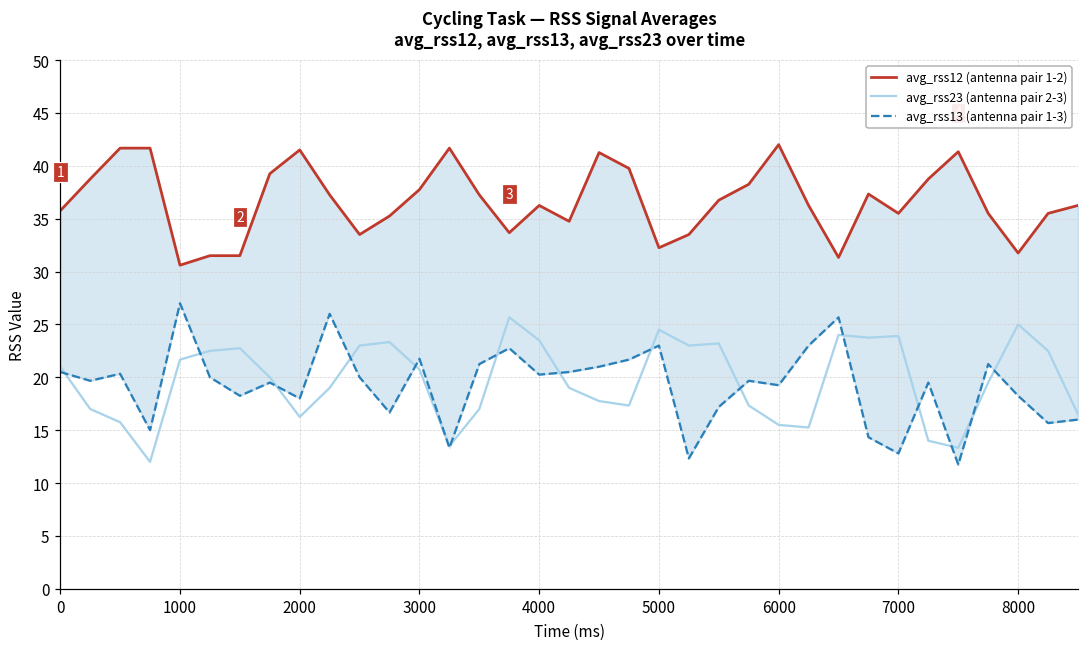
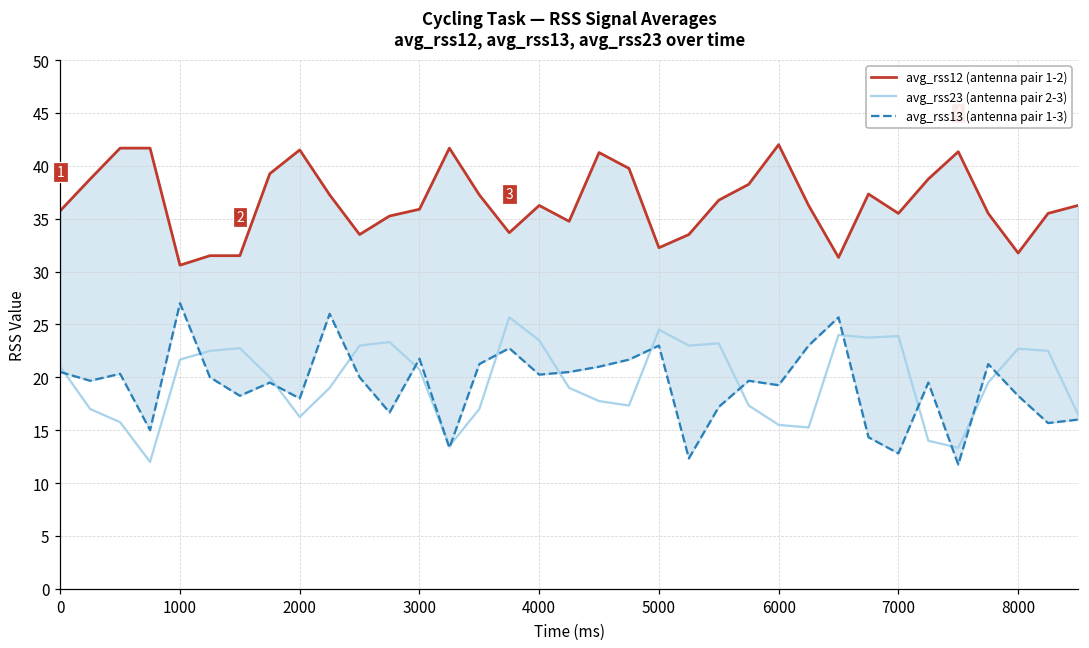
  {
    "avg_rss12 (antenna pair 1-2)": {
      "0": 36,
      "1000": 31,
      "2000": 42,
-     "3000": 38,
+     "3000": 36,
      "5000": 32,
      "6000": 42,
      "7000": 36,
      "8000": 32
    },
    "avg_rss23 (antenna pair 2-3)": {
      "0": 21,
      "1000": 22,
      "2000": 16,
      "3000": 21,
      "4000": 24,
      "5000": 25,
      "6000": 16,
      "7000": 24,
-     "8000": 25
+     "8000": 23
    },
    "avg_rss13 (antenna pair 1-3)": {
      "0": 21,
      "1000": 27,
      "2000": 18,
      "3000": 22,
      "4000": 20,
      "5000": 23,
      "6000": 19,
      "7000": 13,
      "8000": 18
    }
  }
